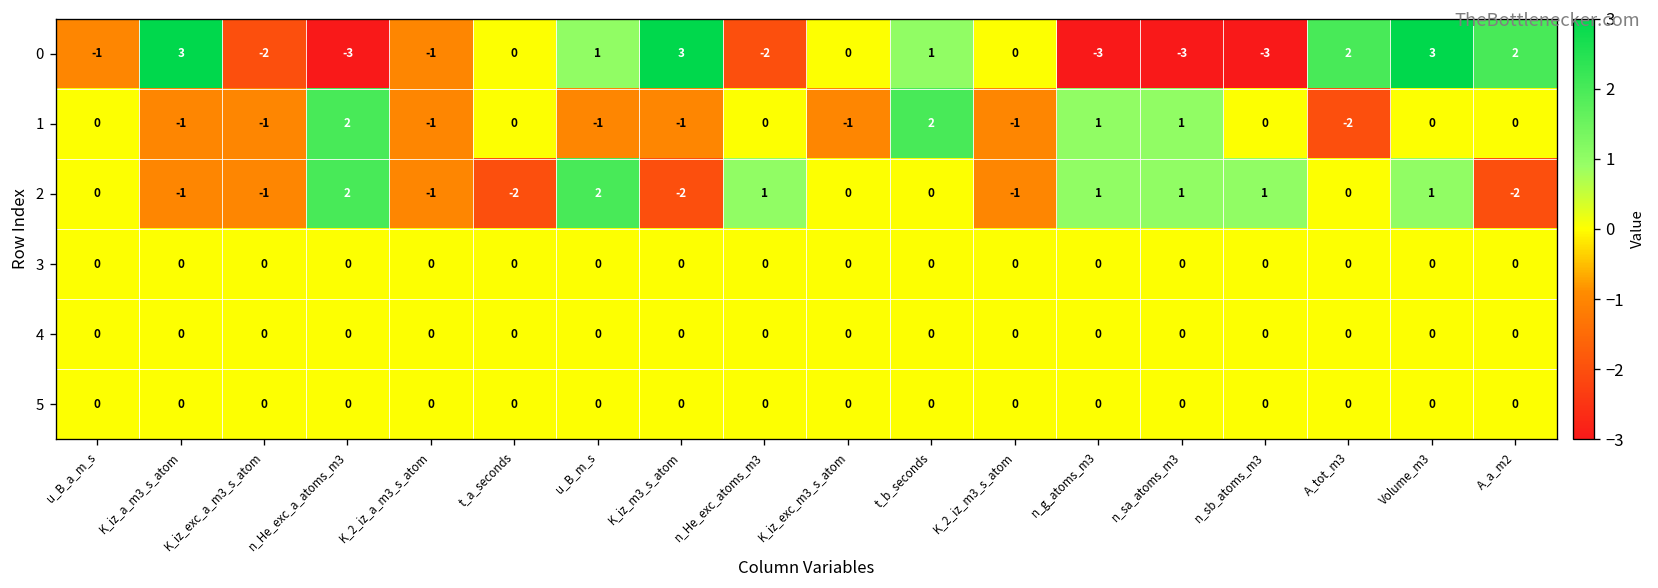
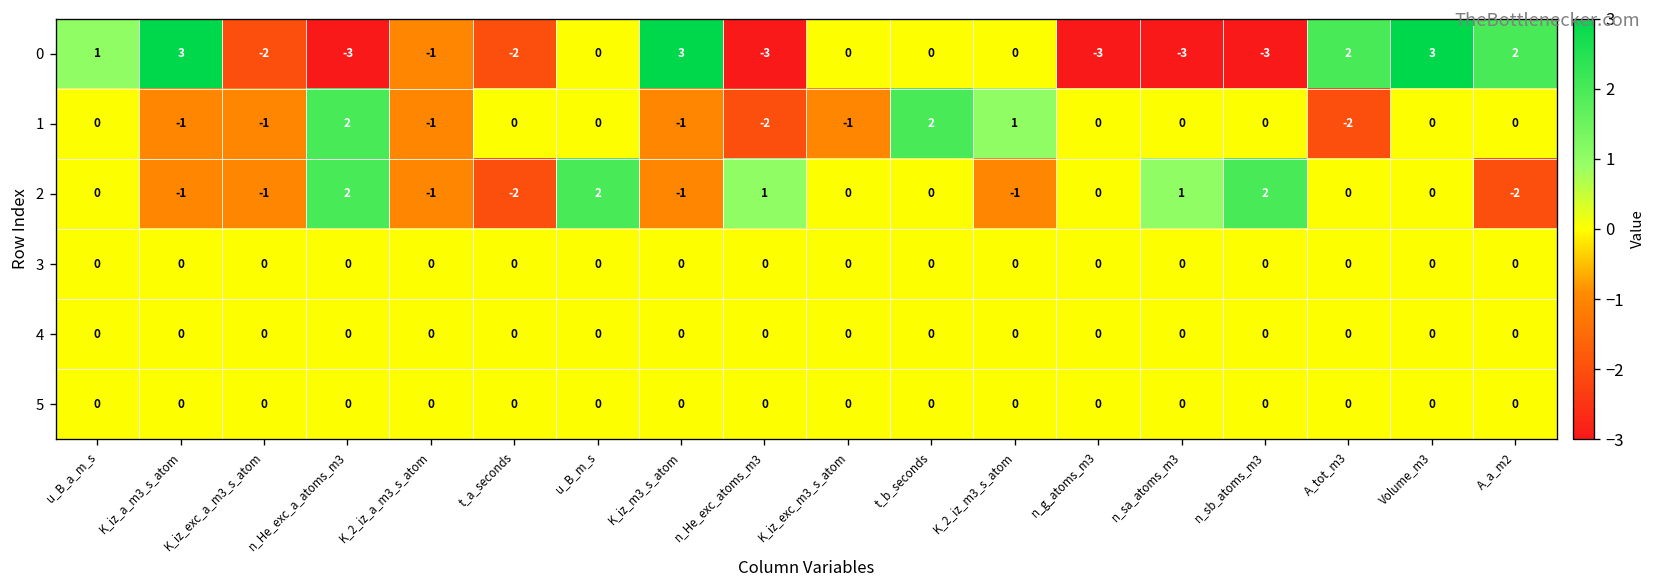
  {
    "0": {
-     "u_B_a_m_s": -1,
+     "u_B_a_m_s": 1,
      "K_iz_a_m3_s_atom": 3,
      "K_iz_exc_a_m3_s_atom": -2,
      "n_He_exc_a_atoms_m3": -3,
      "K_2_iz_a_m3_s_atom": -1,
-     "t_a_seconds": 0,
-     "u_B_m_s": 1,
+     "t_a_seconds": -2,
+     "u_B_m_s": 0,
      "K_iz_m3_s_atom": 3,
-     "n_He_exc_atoms_m3": -2,
+     "n_He_exc_atoms_m3": -3,
      "K_iz_exc_m3_s_atom": 0,
-     "t_b_seconds": 1,
+     "t_b_seconds": 0,
      "K_2_iz_m3_s_atom": 0,
      "n_g_atoms_m3": -3,
      "n_sa_atoms_m3": -3,
      "n_sb_atoms_m3": -3,
      "A_tot_m3": 2,
      "Volume_m3": 3,
      "A_a_m2": 2
    },
    "1": {
      "u_B_a_m_s": 0,
      "K_iz_a_m3_s_atom": -1,
      "K_iz_exc_a_m3_s_atom": -1,
      "n_He_exc_a_atoms_m3": 2,
      "K_2_iz_a_m3_s_atom": -1,
      "t_a_seconds": 0,
-     "u_B_m_s": -1,
+     "u_B_m_s": 0,
      "K_iz_m3_s_atom": -1,
-     "n_He_exc_atoms_m3": 0,
+     "n_He_exc_atoms_m3": -2,
      "K_iz_exc_m3_s_atom": -1,
      "t_b_seconds": 2,
-     "K_2_iz_m3_s_atom": -1,
-     "n_g_atoms_m3": 1,
-     "n_sa_atoms_m3": 1,
+     "K_2_iz_m3_s_atom": 1,
+     "n_g_atoms_m3": 0,
+     "n_sa_atoms_m3": 0,
      "n_sb_atoms_m3": 0,
      "A_tot_m3": -2,
      "Volume_m3": 0,
      "A_a_m2": 0
    },
    "2": {
      "u_B_a_m_s": 0,
      "K_iz_a_m3_s_atom": -1,
      "K_iz_exc_a_m3_s_atom": -1,
      "n_He_exc_a_atoms_m3": 2,
      "K_2_iz_a_m3_s_atom": -1,
      "t_a_seconds": -2,
      "u_B_m_s": 2,
-     "K_iz_m3_s_atom": -2,
+     "K_iz_m3_s_atom": -1,
      "n_He_exc_atoms_m3": 1,
      "K_iz_exc_m3_s_atom": 0,
      "t_b_seconds": 0,
      "K_2_iz_m3_s_atom": -1,
-     "n_g_atoms_m3": 1,
+     "n_g_atoms_m3": 0,
      "n_sa_atoms_m3": 1,
-     "n_sb_atoms_m3": 1,
+     "n_sb_atoms_m3": 2,
      "A_tot_m3": 0,
-     "Volume_m3": 1,
+     "Volume_m3": 0,
      "A_a_m2": -2
    },
    "3": {
      "u_B_a_m_s": 0,
      "K_iz_a_m3_s_atom": 0,
      "K_iz_exc_a_m3_s_atom": 0,
      "n_He_exc_a_atoms_m3": 0,
      "K_2_iz_a_m3_s_atom": 0,
      "t_a_seconds": 0,
      "u_B_m_s": 0,
      "K_iz_m3_s_atom": 0,
      "n_He_exc_atoms_m3": 0,
      "K_iz_exc_m3_s_atom": 0,
      "t_b_seconds": 0,
      "K_2_iz_m3_s_atom": 0,
      "n_g_atoms_m3": 0,
      "n_sa_atoms_m3": 0,
      "n_sb_atoms_m3": 0,
      "A_tot_m3": 0,
      "Volume_m3": 0,
      "A_a_m2": 0
    },
    "4": {
      "u_B_a_m_s": 0,
      "K_iz_a_m3_s_atom": 0,
      "K_iz_exc_a_m3_s_atom": 0,
      "n_He_exc_a_atoms_m3": 0,
      "K_2_iz_a_m3_s_atom": 0,
      "t_a_seconds": 0,
      "u_B_m_s": 0,
      "K_iz_m3_s_atom": 0,
      "n_He_exc_atoms_m3": 0,
      "K_iz_exc_m3_s_atom": 0,
      "t_b_seconds": 0,
      "K_2_iz_m3_s_atom": 0,
      "n_g_atoms_m3": 0,
      "n_sa_atoms_m3": 0,
      "n_sb_atoms_m3": 0,
      "A_tot_m3": 0,
      "Volume_m3": 0,
      "A_a_m2": 0
    },
    "5": {
      "u_B_a_m_s": 0,
      "K_iz_a_m3_s_atom": 0,
      "K_iz_exc_a_m3_s_atom": 0,
      "n_He_exc_a_atoms_m3": 0,
      "K_2_iz_a_m3_s_atom": 0,
      "t_a_seconds": 0,
      "u_B_m_s": 0,
      "K_iz_m3_s_atom": 0,
      "n_He_exc_atoms_m3": 0,
      "K_iz_exc_m3_s_atom": 0,
      "t_b_seconds": 0,
      "K_2_iz_m3_s_atom": 0,
      "n_g_atoms_m3": 0,
      "n_sa_atoms_m3": 0,
      "n_sb_atoms_m3": 0,
      "A_tot_m3": 0,
      "Volume_m3": 0,
      "A_a_m2": 0
    }
  }
